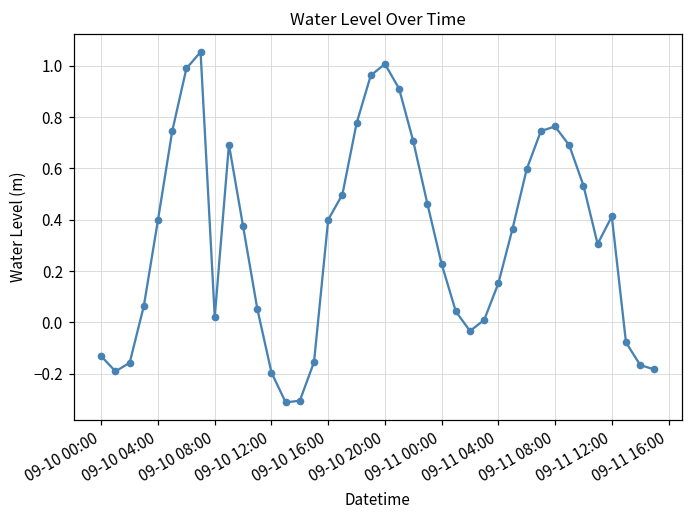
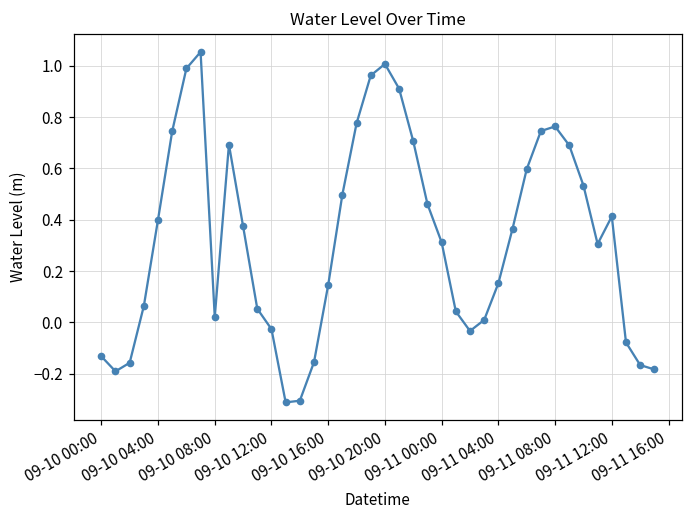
  {
    "09-10 00:00": -0.13,
    "09-10 04:00": 0.40,
    "09-10 08:00": 0.02,
-   "09-10 12:00": -0.19,
-   "09-10 16:00": 0.40,
+   "09-10 12:00": -0.03,
+   "09-10 16:00": 0.15,
    "09-10 20:00": 1.01,
-   "09-11 00:00": 0.23,
+   "09-11 00:00": 0.31,
    "09-11 04:00": 0.15,
    "09-11 08:00": 0.76,
    "09-11 12:00": 0.41
  }
